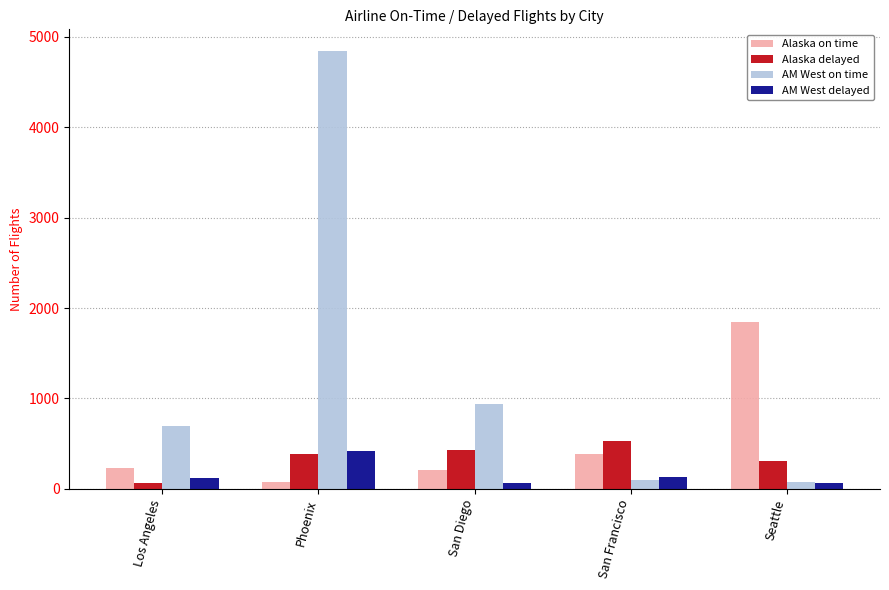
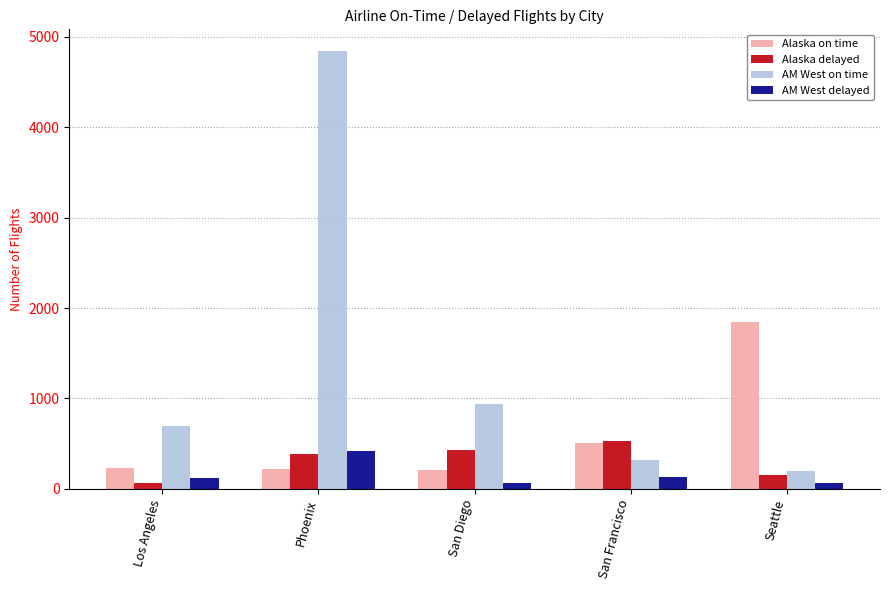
  {
    "Alaska on time": {
      "Los Angeles": 200,
-     "Phoenix": 100,
+     "Phoenix": 200,
      "San Diego": 200,
-     "San Francisco": 400,
+     "San Francisco": 500,
      "Seattle": 1800
    },
    "Alaska delayed": {
      "Los Angeles": 100,
      "Phoenix": 400,
      "San Diego": 400,
      "San Francisco": 500,
-     "Seattle": 300
+     "Seattle": 200
    },
    "AM West on time": {
      "Los Angeles": 700,
      "Phoenix": 4800,
      "San Diego": 900,
-     "San Francisco": 100,
-     "Seattle": 100
+     "San Francisco": 300,
+     "Seattle": 200
    },
    "AM West delayed": {
      "Los Angeles": 100,
      "Phoenix": 400,
      "San Diego": 100,
      "San Francisco": 100,
      "Seattle": 100
    }
  }
